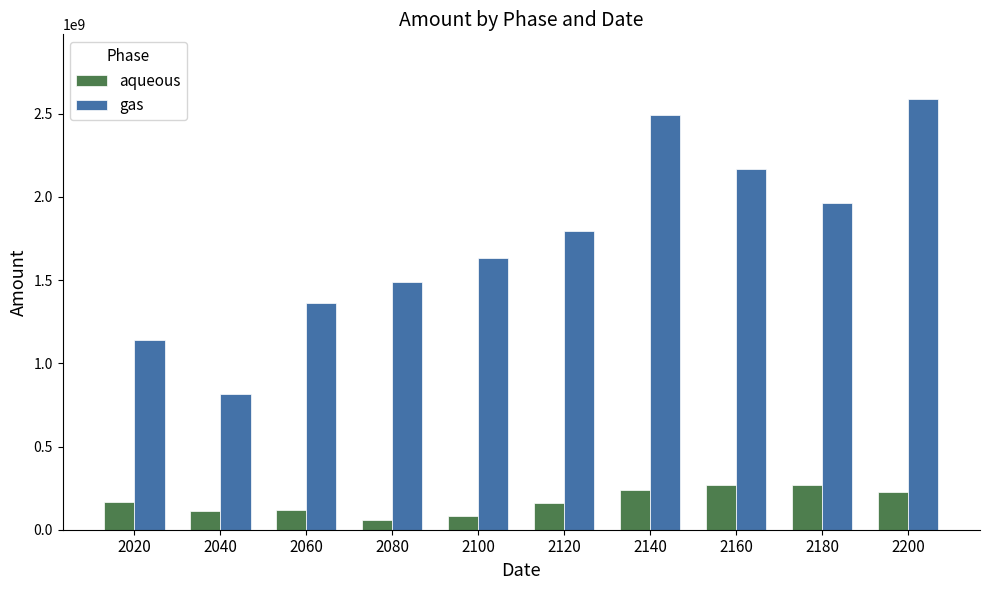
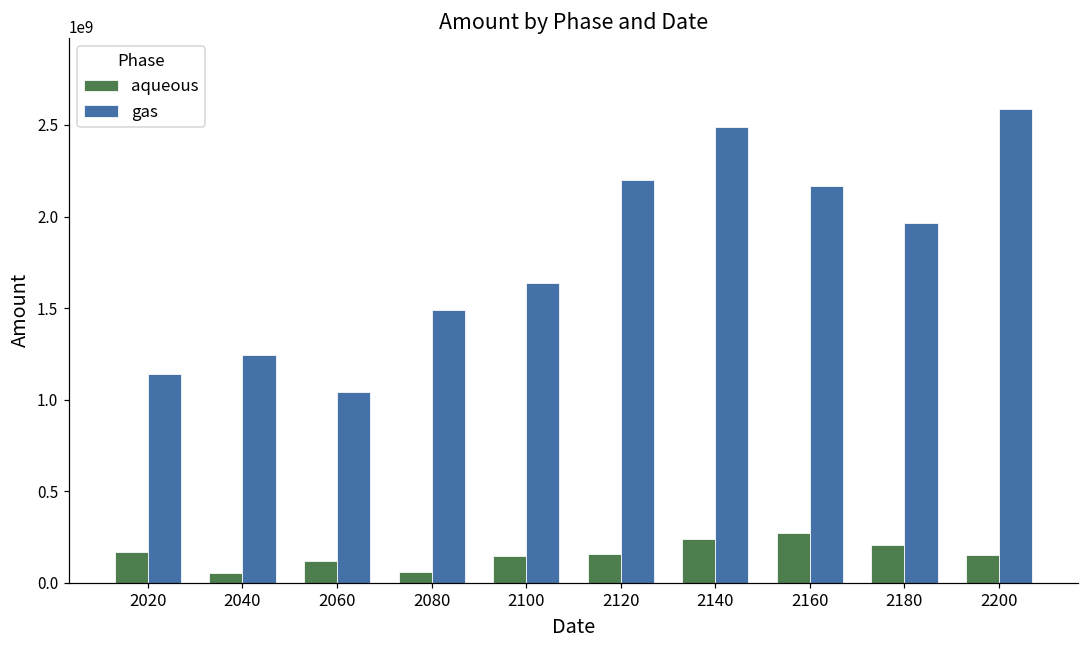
  {
    "aqueous": {
      "2020": 170000000,
-     "2040": 110000000,
+     "2040": 50000000,
      "2060": 120000000,
      "2080": 60000000,
-     "2100": 80000000,
+     "2100": 140000000,
      "2120": 160000000,
      "2140": 240000000,
      "2160": 270000000,
-     "2180": 270000000,
-     "2200": 230000000
+     "2180": 210000000,
+     "2200": 150000000
    },
    "gas": {
      "2020": 1140000000,
-     "2040": 820000000,
-     "2060": 1360000000,
+     "2040": 1240000000,
+     "2060": 1040000000,
      "2080": 1490000000,
      "2100": 1640000000,
-     "2120": 1800000000,
+     "2120": 2200000000,
      "2140": 2490000000,
      "2160": 2170000000,
      "2180": 1970000000,
      "2200": 2590000000
    }
  }
